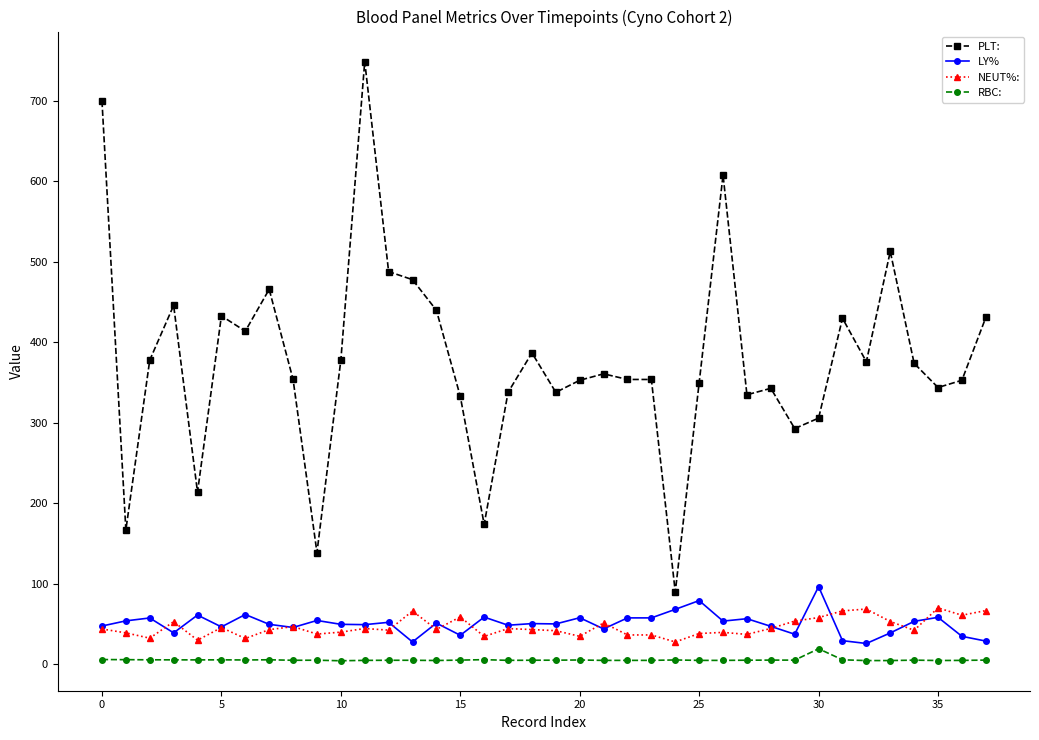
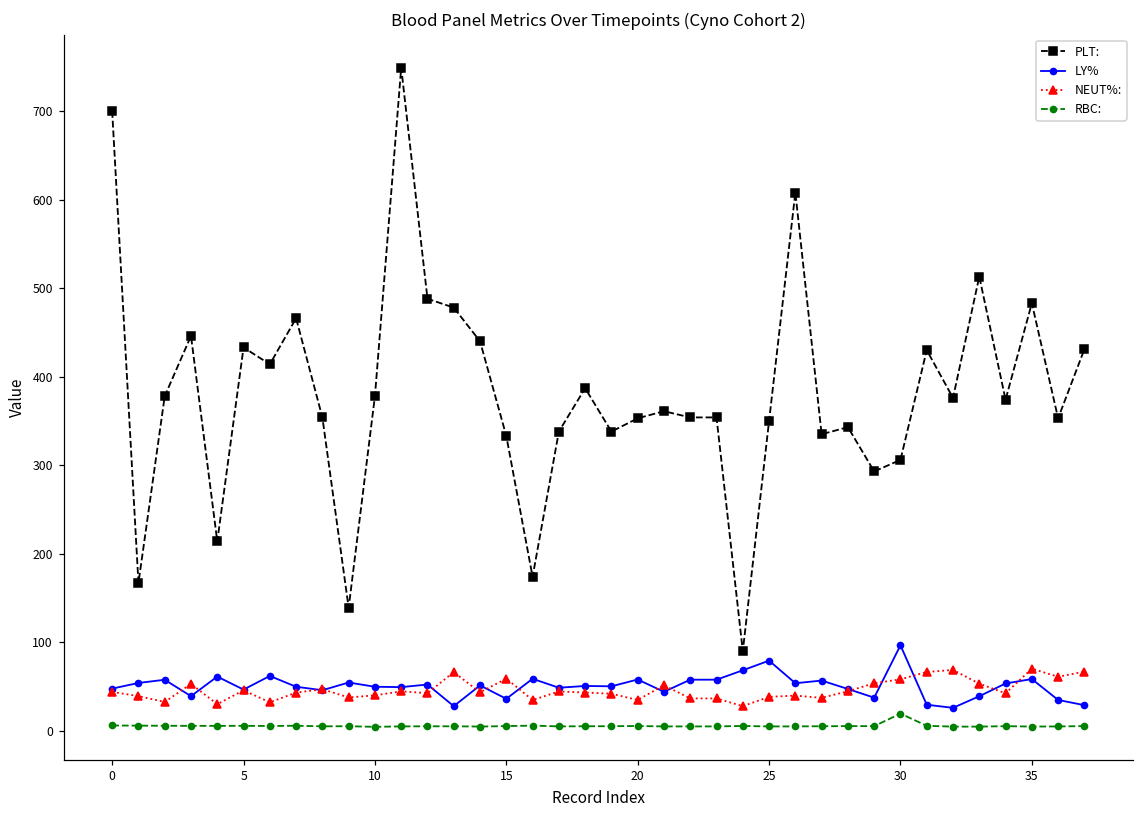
  {
    "PLT:": {
      "0": 700,
      "5": 430,
      "10": 380,
      "15": 330,
      "20": 350,
      "25": 350,
      "30": 310,
-     "35": 340
+     "35": 480
    },
    "LY%": {
      "0": 50,
      "10": 50,
      "15": 40,
      "20": 60,
      "25": 80,
      "30": 100,
      "35": 60
    },
    "NEUT%:": {
      "0": 40,
      "10": 40,
      "15": 60,
      "20": 30,
      "25": 40,
      "30": 60,
      "35": 70
    },
    "RBC:": {
      "0": 10,
      "5": 10,
      "10": 0,
      "15": 10,
      "20": 10,
      "25": 10,
      "30": 20,
      "35": 0
    }
  }
